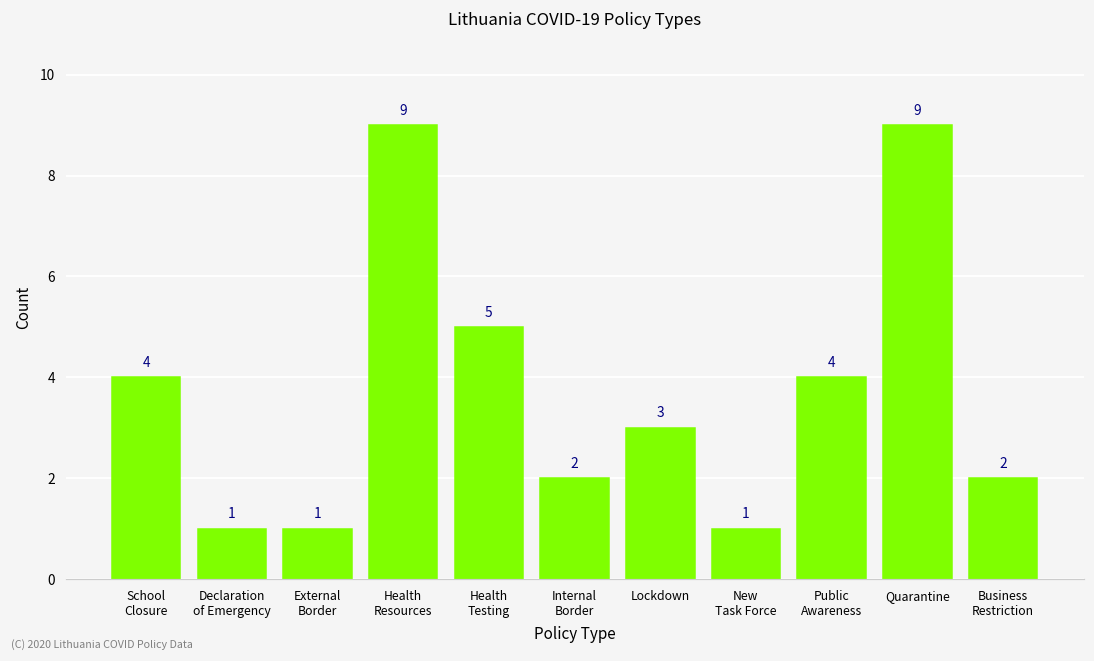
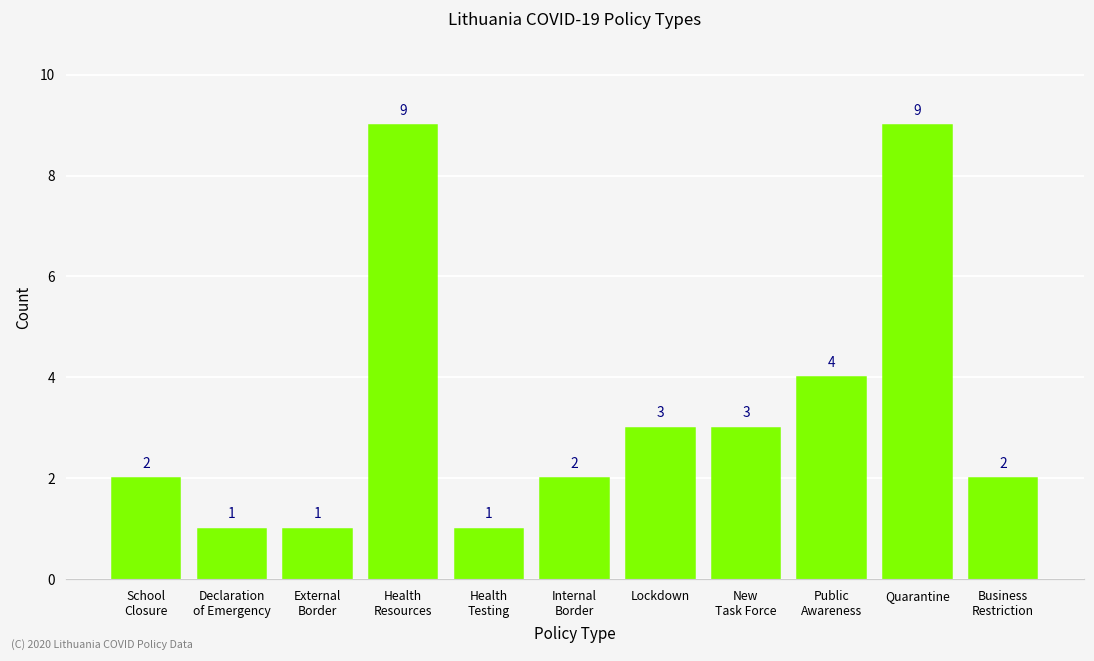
  {
-   "School Closure": 4,
+   "School Closure": 2,
    "Declaration of Emergency": 1,
    "External Border": 1,
    "Health Resources": 9,
-   "Health Testing": 5,
+   "Health Testing": 1,
    "Internal Border": 2,
    "Lockdown": 3,
-   "New Task Force": 1,
+   "New Task Force": 3,
    "Public Awareness": 4,
    "Quarantine": 9,
    "Business Restriction": 2
  }
